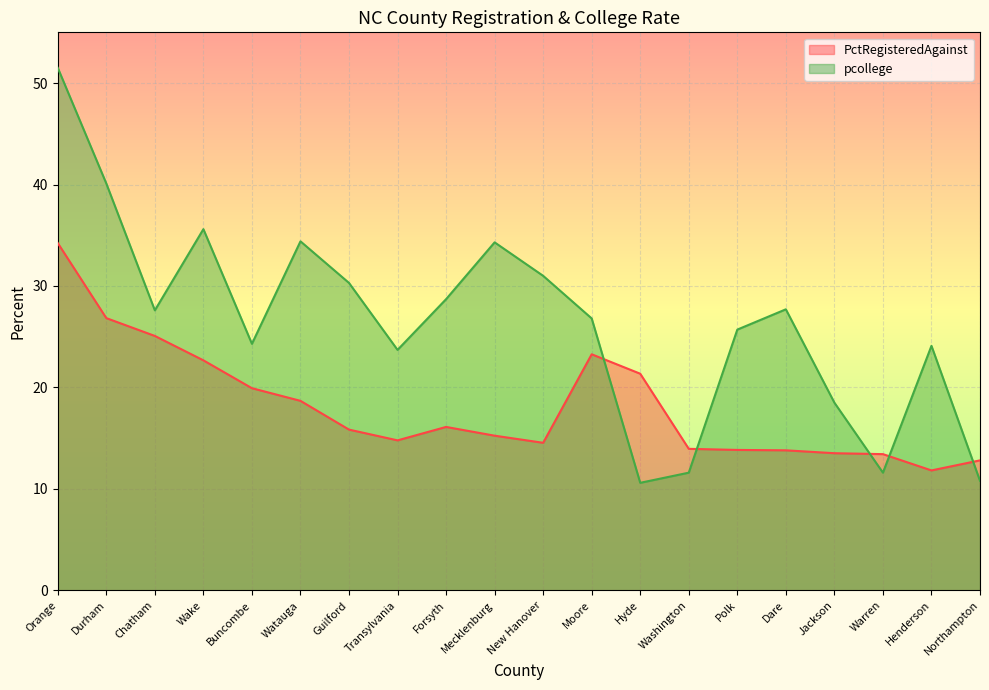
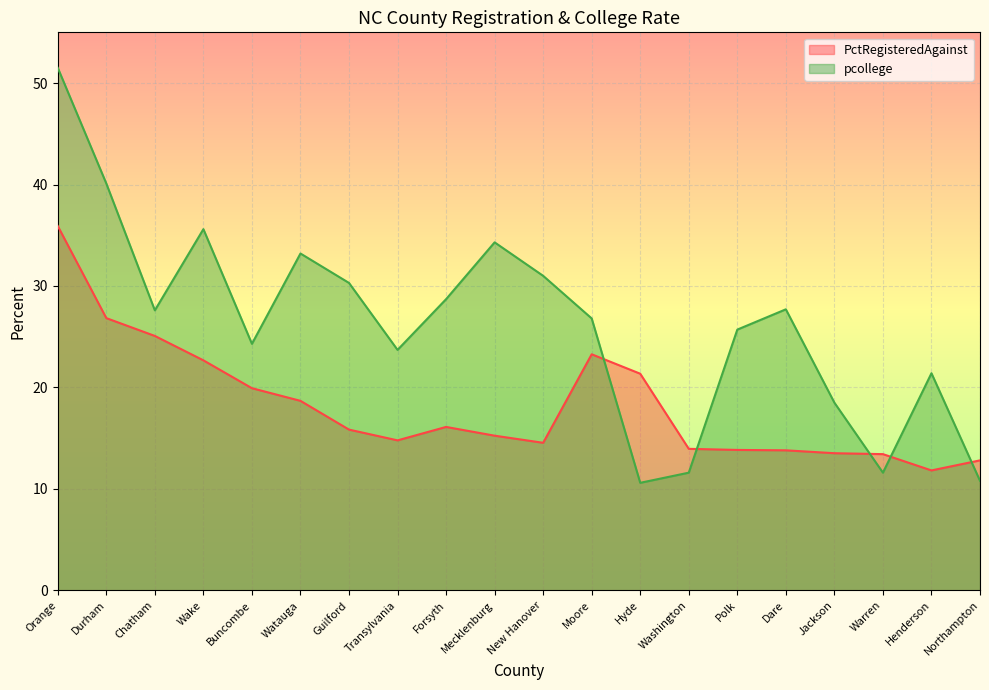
  {
    "PctRegisteredAgainst": {
-     "Orange": 34.2,
+     "Orange": 35.9,
      "Durham": 26.8,
      "Chatham": 25.1,
      "Wake": 22.7,
      "Buncombe": 19.9,
      "Watauga": 18.7,
      "Guilford": 15.8,
      "Transylvania": 14.8,
      "Forsyth": 16.1,
      "Mecklenburg": 15.2,
      "New Hanover": 14.5,
      "Moore": 23.3,
      "Hyde": 21.4,
      "Washington": 13.9,
      "Polk": 13.8,
      "Dare": 13.8,
      "Jackson": 13.5,
      "Warren": 13.4,
      "Henderson": 11.8,
      "Northampton": 12.8
    },
    "pcollege": {
      "Orange": 51.5,
      "Durham": 40.1,
      "Chatham": 27.6,
      "Wake": 35.6,
      "Buncombe": 24.3,
-     "Watauga": 34.4,
+     "Watauga": 33.2,
      "Guilford": 30.3,
      "Transylvania": 23.7,
      "Forsyth": 28.7,
      "Mecklenburg": 34.3,
      "New Hanover": 31.0,
      "Moore": 26.8,
      "Hyde": 10.6,
      "Washington": 11.6,
      "Polk": 25.7,
      "Dare": 27.7,
      "Jackson": 18.5,
      "Warren": 11.6,
-     "Henderson": 24.1,
+     "Henderson": 21.4,
      "Northampton": 10.8
    }
  }
